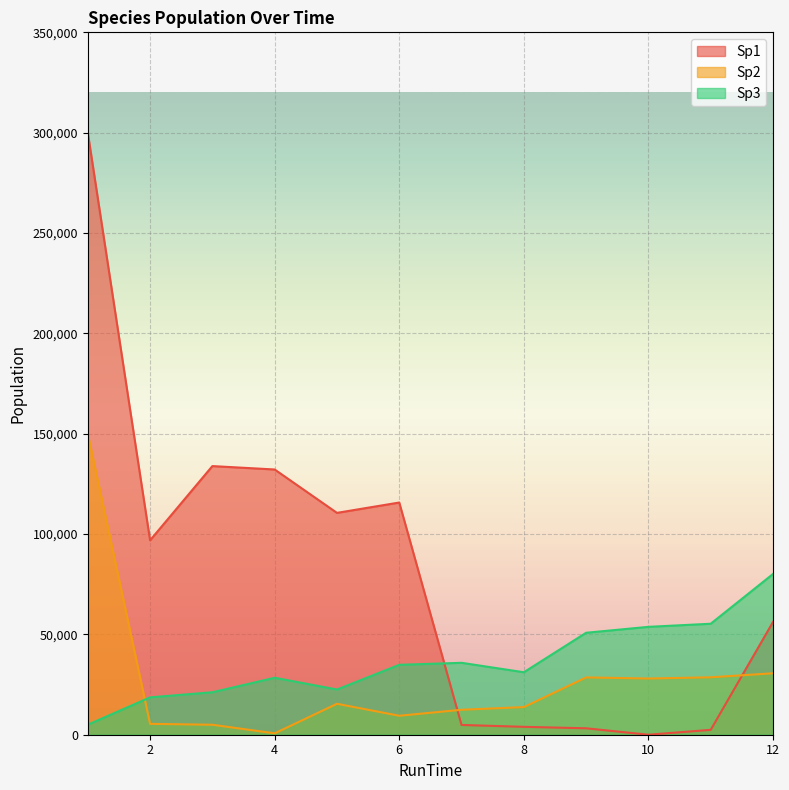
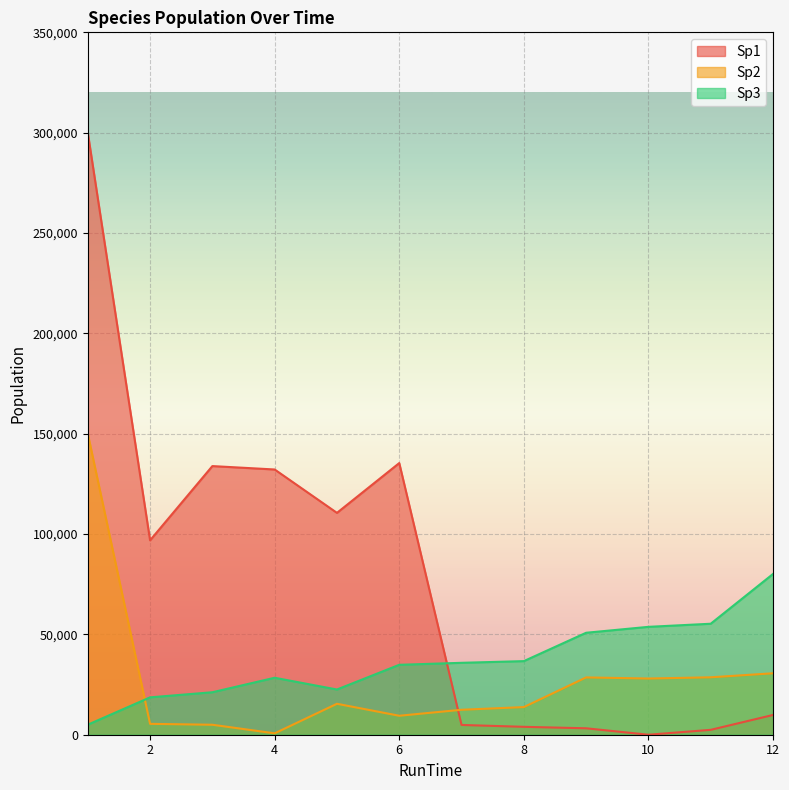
  {
    "Sp1": {
      "2": "97,000",
      "4": "132,000",
-     "6": "116,000",
+     "6": "135,000",
      "8": "4,000",
      "10": "0",
-     "12": "56,000"
+     "12": "10,000"
    },
    "Sp2": {
      "2": "5,000",
      "4": "1,000",
      "6": "9,000",
      "8": "14,000",
      "10": "28,000",
      "12": "31,000"
    },
    "Sp3": {
      "2": "19,000",
      "4": "28,000",
      "6": "35,000",
-     "8": "31,000",
+     "8": "37,000",
      "10": "54,000",
      "12": "80,000"
    }
  }
